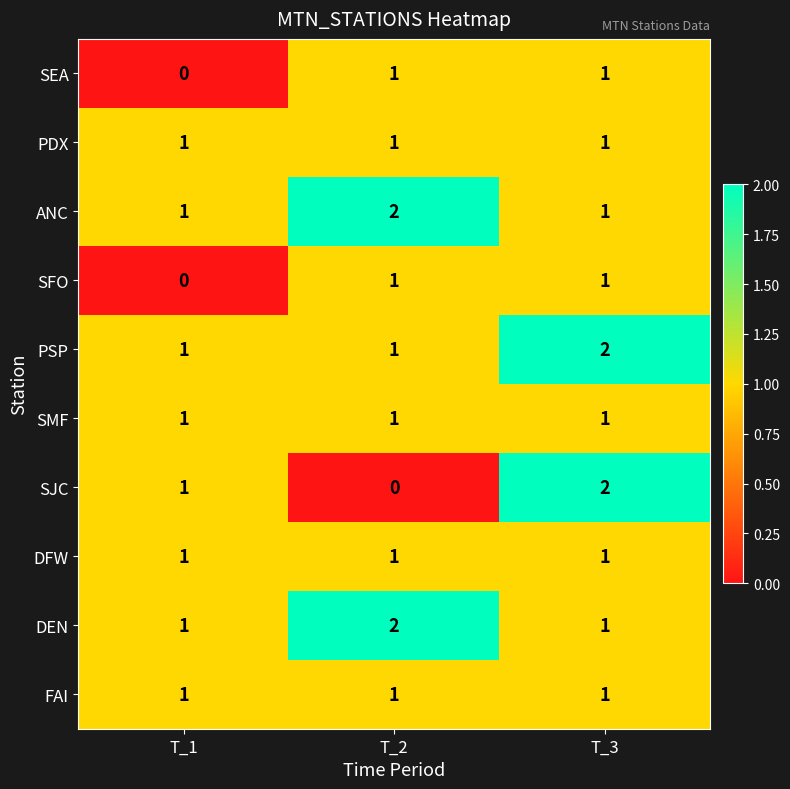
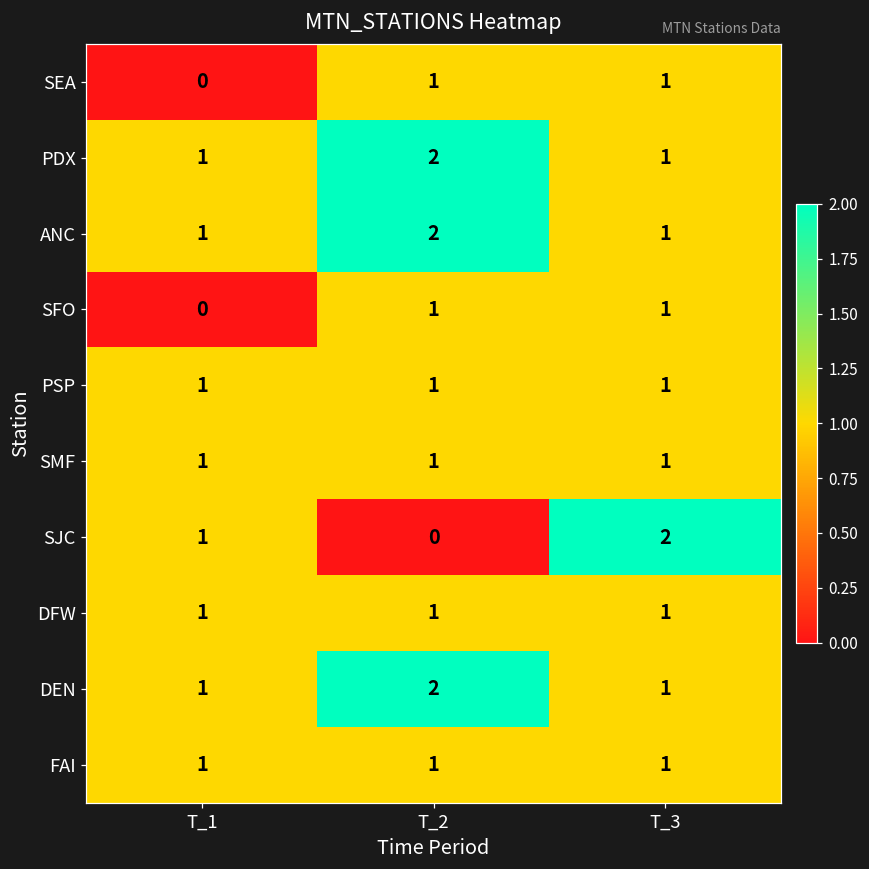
  {
    "SEA": {
      "T_1": 0,
      "T_2": 1,
      "T_3": 1
    },
    "PDX": {
      "T_1": 1,
-     "T_2": 1,
+     "T_2": 2,
      "T_3": 1
    },
    "ANC": {
      "T_1": 1,
      "T_2": 2,
      "T_3": 1
    },
    "SFO": {
      "T_1": 0,
      "T_2": 1,
      "T_3": 1
    },
    "PSP": {
      "T_1": 1,
      "T_2": 1,
-     "T_3": 2
+     "T_3": 1
    },
    "SMF": {
      "T_1": 1,
      "T_2": 1,
      "T_3": 1
    },
    "SJC": {
      "T_1": 1,
      "T_2": 0,
      "T_3": 2
    },
    "DFW": {
      "T_1": 1,
      "T_2": 1,
      "T_3": 1
    },
    "DEN": {
      "T_1": 1,
      "T_2": 2,
      "T_3": 1
    },
    "FAI": {
      "T_1": 1,
      "T_2": 1,
      "T_3": 1
    }
  }
